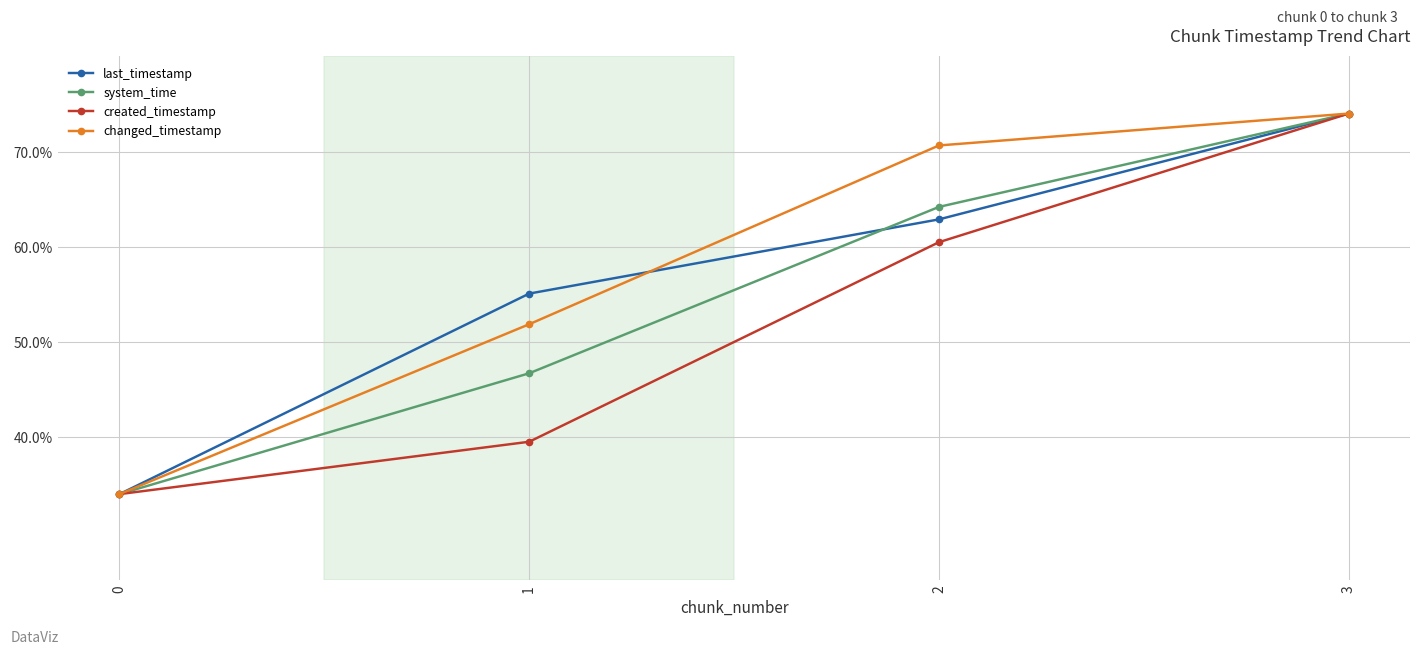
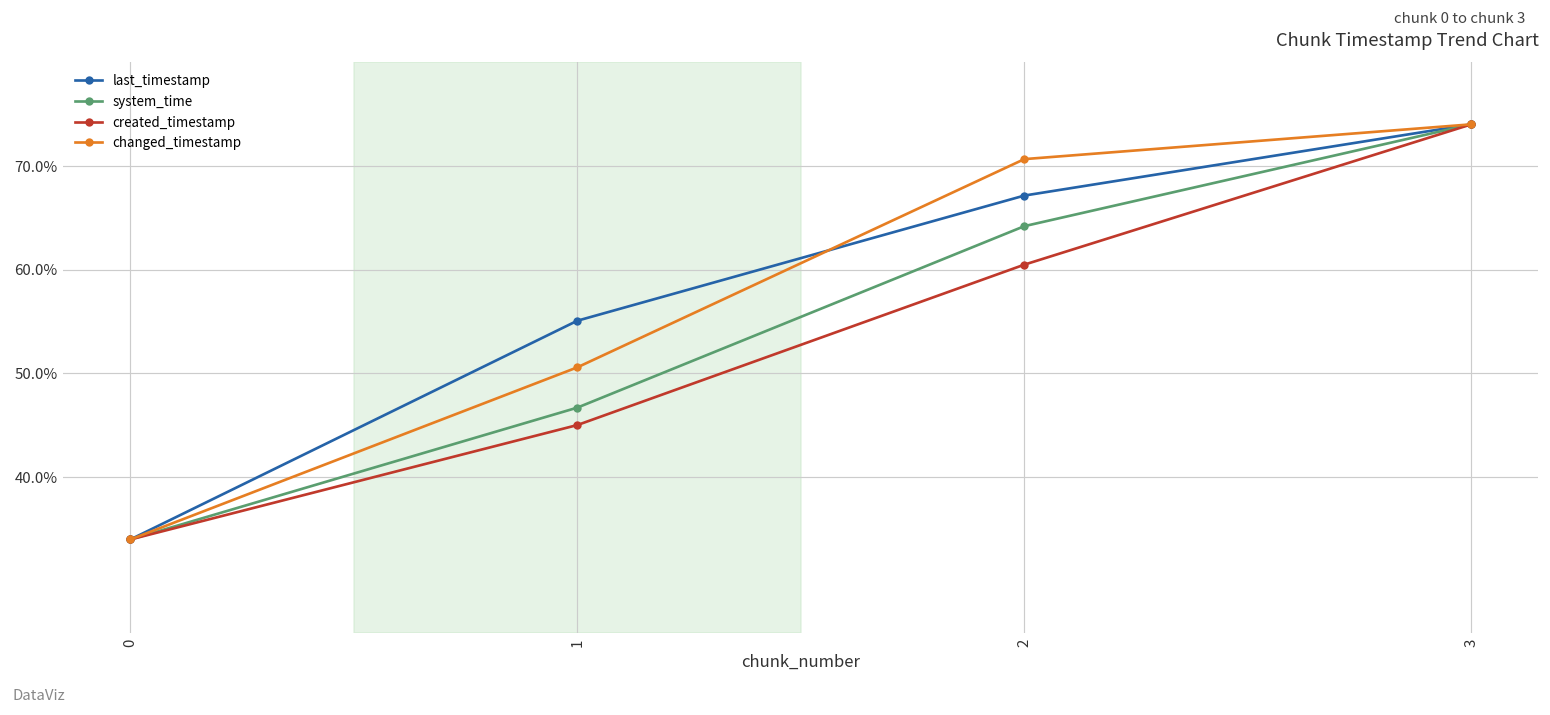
  {
    "last_timestamp": {
      "1": "55%",
-     "2": "63%"
+     "2": "67%"
    },
    "system_time": {
      "1": "47%",
      "2": "64%"
    },
    "created_timestamp": {
-     "1": "40%",
+     "1": "45%",
      "2": "60%"
    },
    "changed_timestamp": {
-     "1": "52%",
+     "1": "51%",
      "2": "71%"
    }
  }
